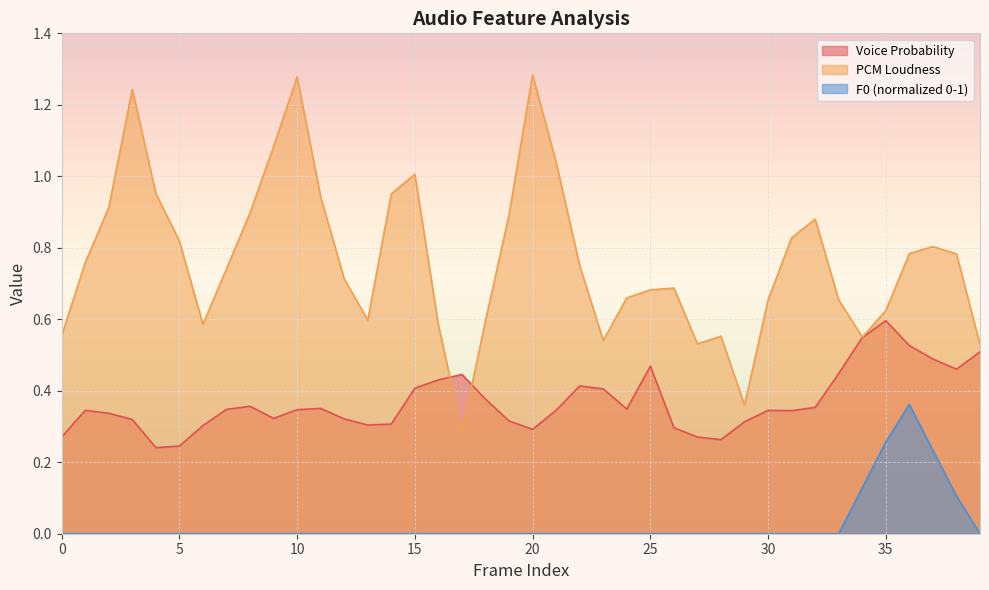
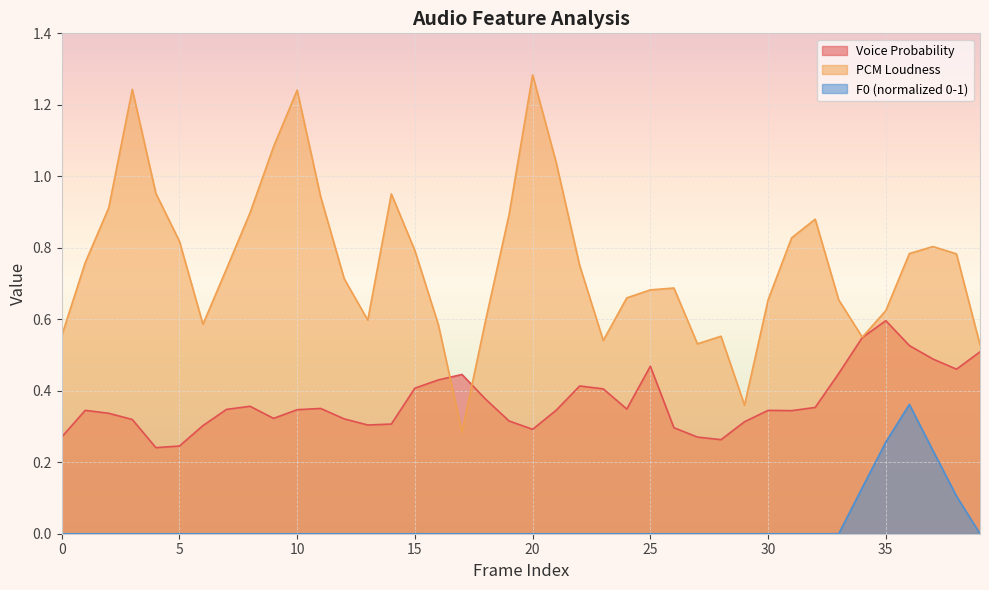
  {
    "Voice Probability": {
      "0": 0.27,
      "5": 0.25,
      "10": 0.35,
      "15": 0.41,
      "20": 0.29,
      "25": 0.47,
      "30": 0.35,
      "35": 0.60
    },
    "PCM Loudness": {
      "0": 0.55,
      "5": 0.82,
-     "10": 1.28,
-     "15": 1.01,
+     "10": 1.24,
+     "15": 0.79,
      "20": 1.28,
      "25": 0.68,
      "30": 0.65,
      "35": 0.62
    },
    "F0 (normalized 0-1)": {
      "0": 0.00,
      "5": 0.00,
      "10": 0.00,
      "15": 0.00,
      "20": 0.00,
      "25": 0.00,
      "30": 0.00,
      "35": 0.26
    }
  }
